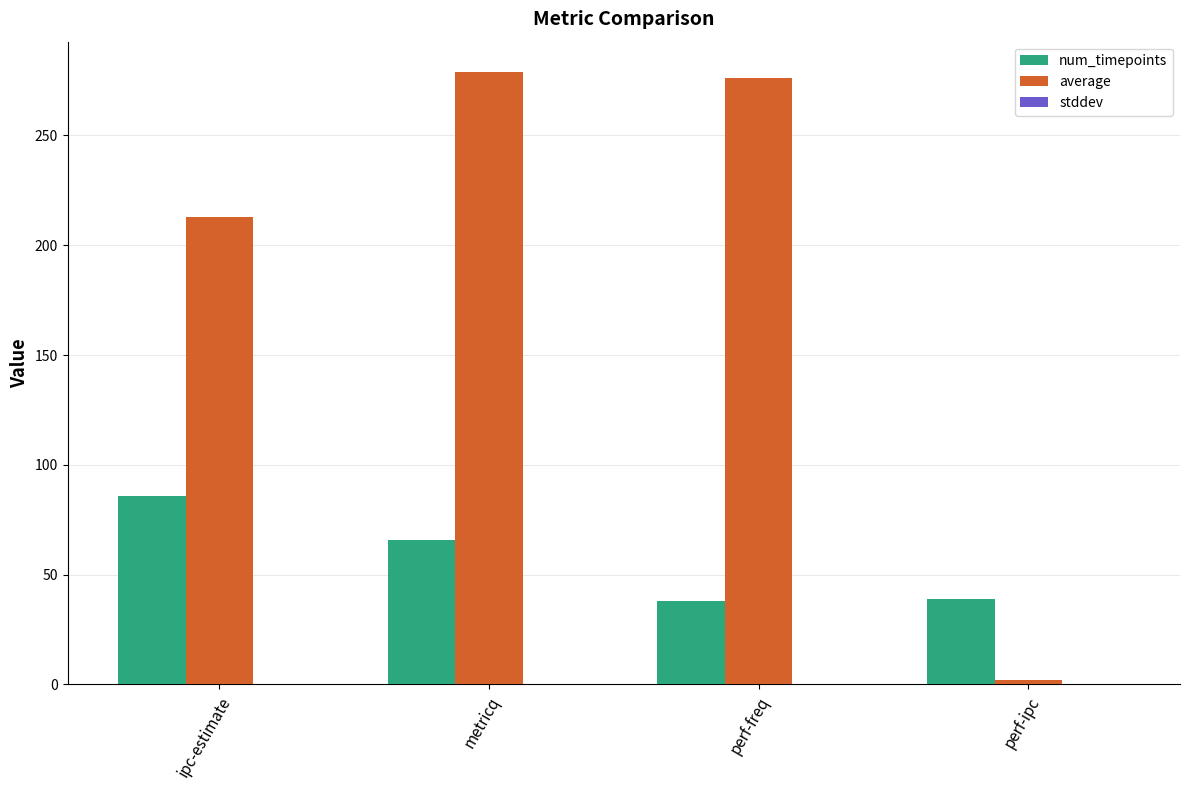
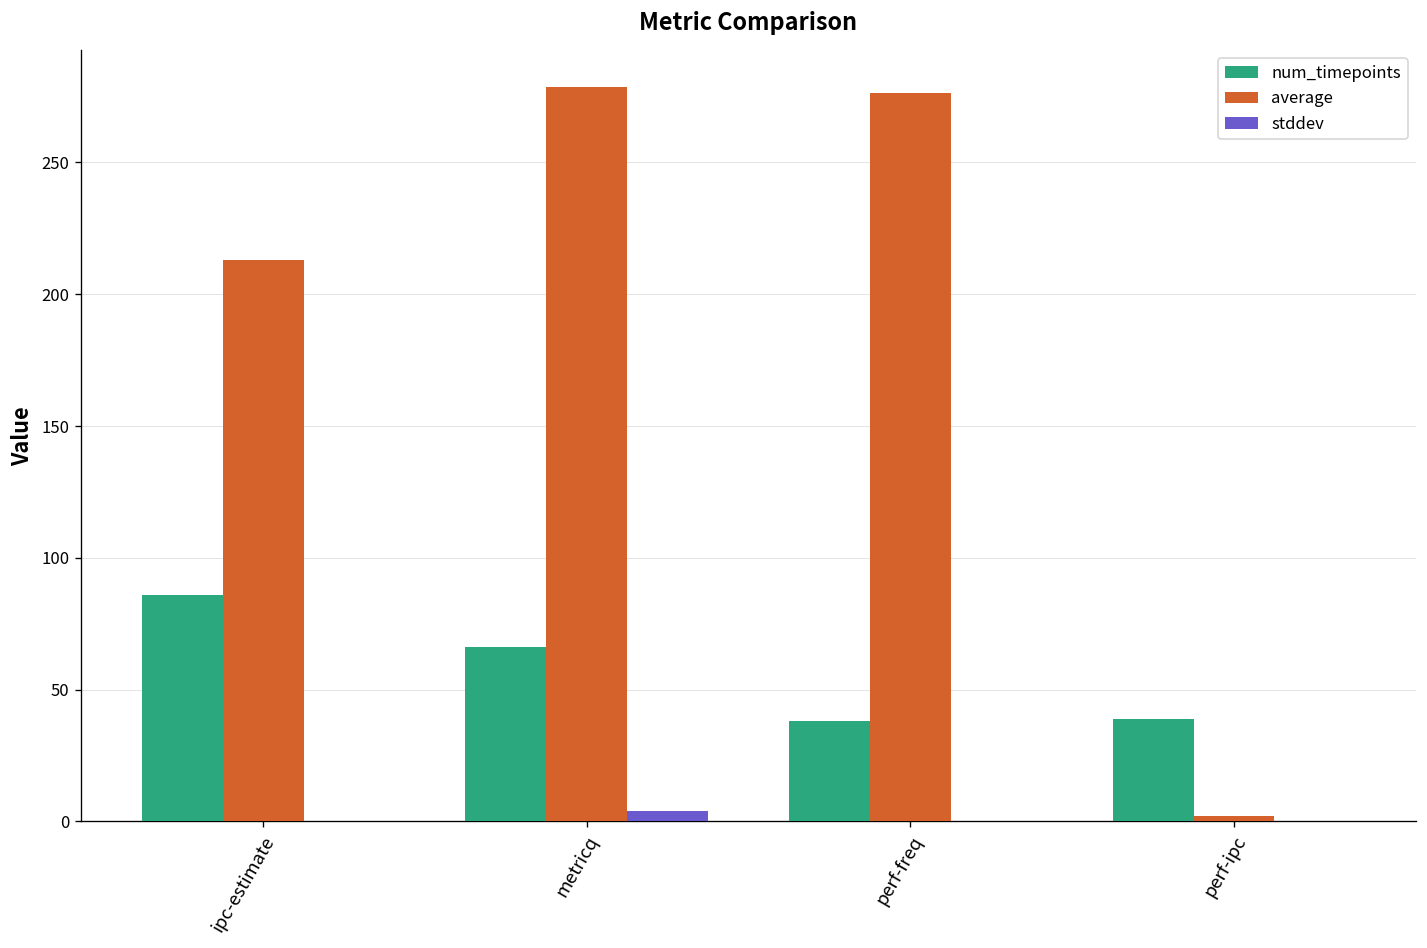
  {
    "num_timepoints": {
      "ipc-estimate": 86,
      "metricq": 66,
      "perf-freq": 38,
      "perf-ipc": 39
    },
    "average": {
      "ipc-estimate": 213,
      "metricq": 279,
      "perf-freq": 276,
      "perf-ipc": 2
    },
    "stddev": {
-     "metricq": 0
+     "metricq": 4
    }
  }
